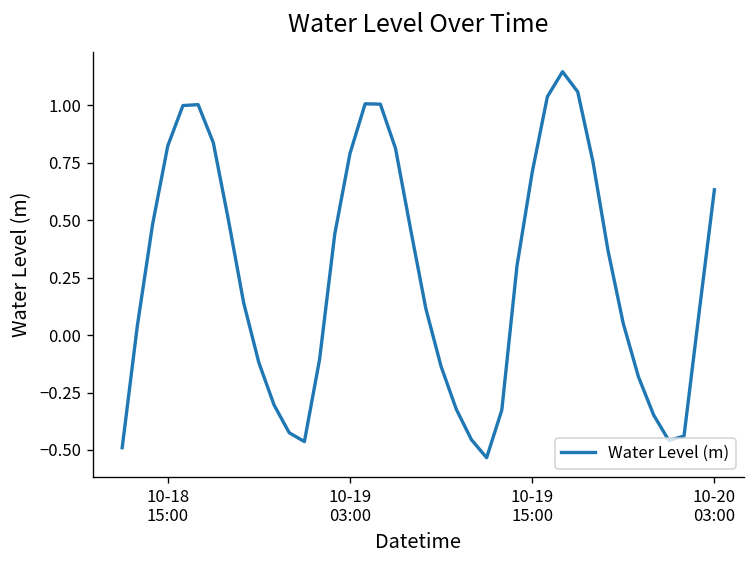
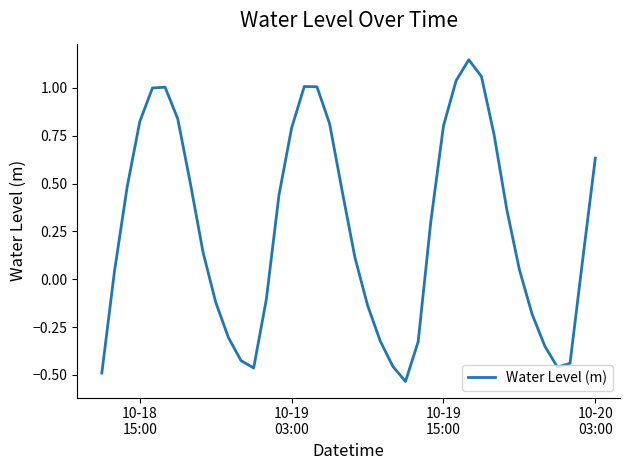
  {
    "10-18 15:00": 0.82,
    "10-19 03:00": 0.79,
-   "10-19 15:00": 0.71,
+   "10-19 15:00": 0.80,
    "10-20 03:00": 0.63
  }
